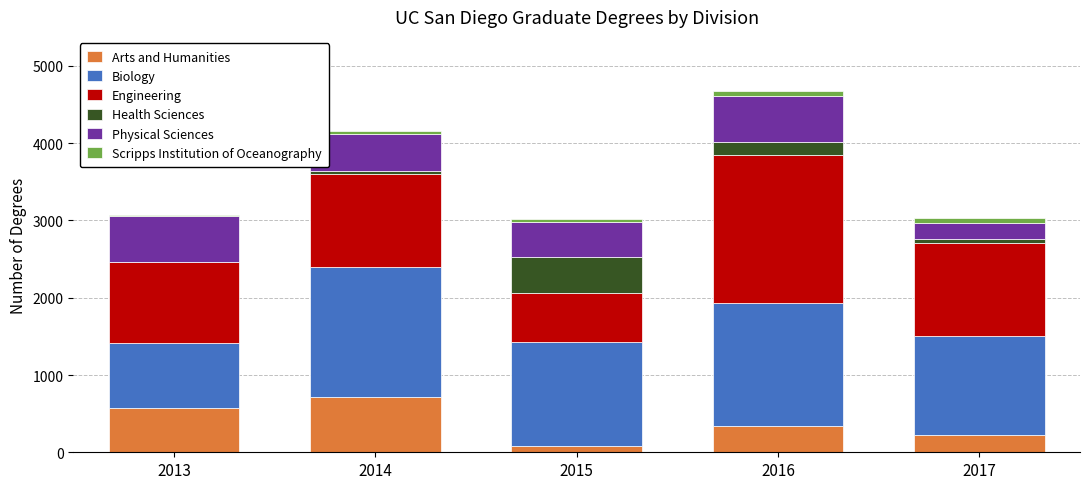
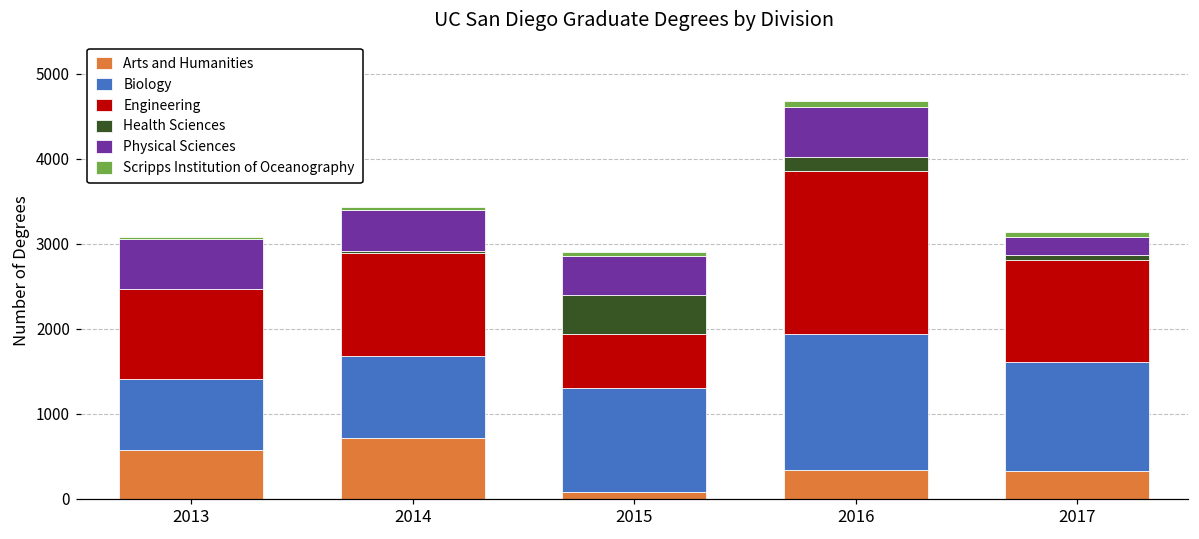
  {
    "Arts and Humanities": {
      "2013": 600,
      "2014": 700,
      "2015": 100,
      "2016": 300,
-     "2017": 200
+     "2017": 300
    },
    "Biology": {
      "2013": 800,
-     "2014": 1700,
-     "2015": 1400,
+     "2014": 1000,
+     "2015": 1200,
      "2016": 1600,
      "2017": 1300
    },
    "Engineering": {
      "2013": 1100,
      "2014": 1200,
      "2015": 600,
      "2016": 1900,
      "2017": 1200
    },
    "Health Sciences": {
      "2013": 0,
      "2014": 0,
      "2015": 500,
      "2016": 200,
      "2017": 100
    },
    "Physical Sciences": {
      "2013": 600,
      "2014": 500,
      "2015": 500,
      "2016": 600,
      "2017": 200
    },
    "Scripps Institution of Oceanography": {
      "2014": 0,
      "2015": 0,
      "2016": 100,
      "2017": 100
    }
  }
